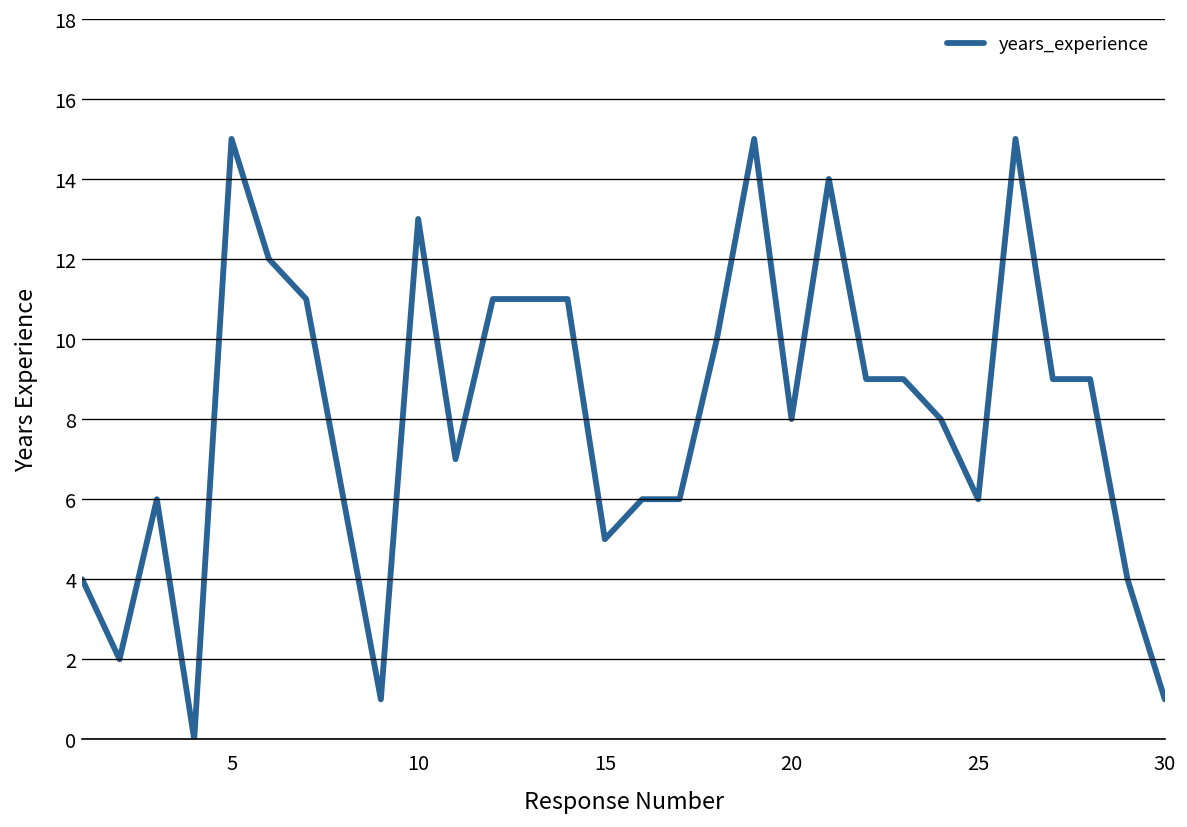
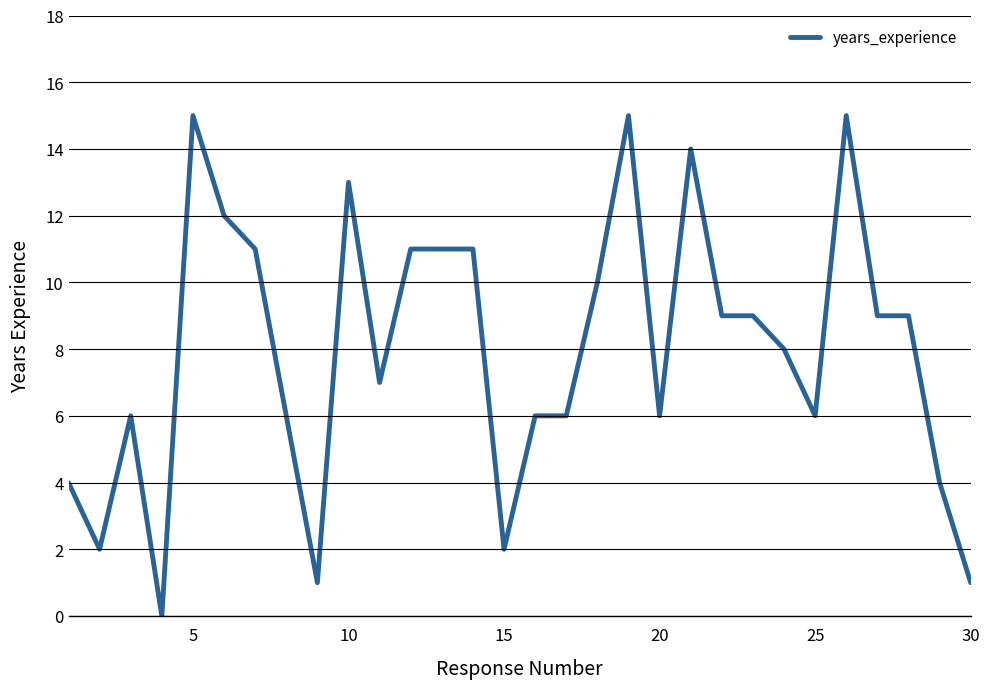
  {
    "5": 15,
    "10": 13,
-   "15": 5,
-   "20": 8,
+   "15": 2,
+   "20": 6,
    "25": 6,
    "30": 1
  }
